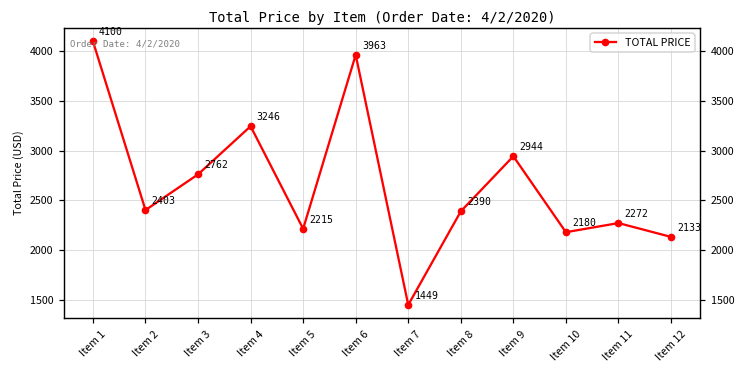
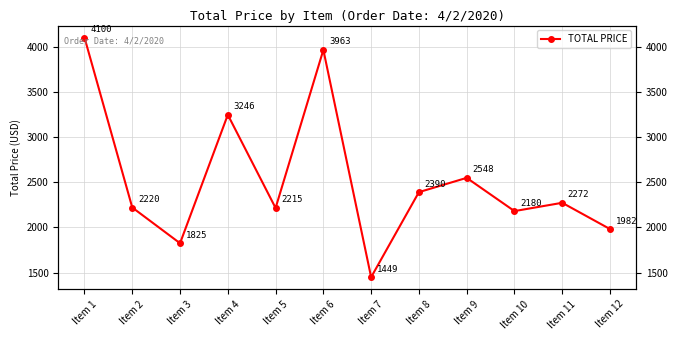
  {
    "Item 1": 4100,
-   "Item 2": 2403,
-   "Item 3": 2762,
+   "Item 2": 2220,
+   "Item 3": 1825,
    "Item 4": 3246,
    "Item 5": 2215,
    "Item 6": 3963,
    "Item 7": 1449,
    "Item 8": 2390,
-   "Item 9": 2944,
+   "Item 9": 2548,
    "Item 10": 2180,
    "Item 11": 2272,
-   "Item 12": 2133
+   "Item 12": 1982
  }
